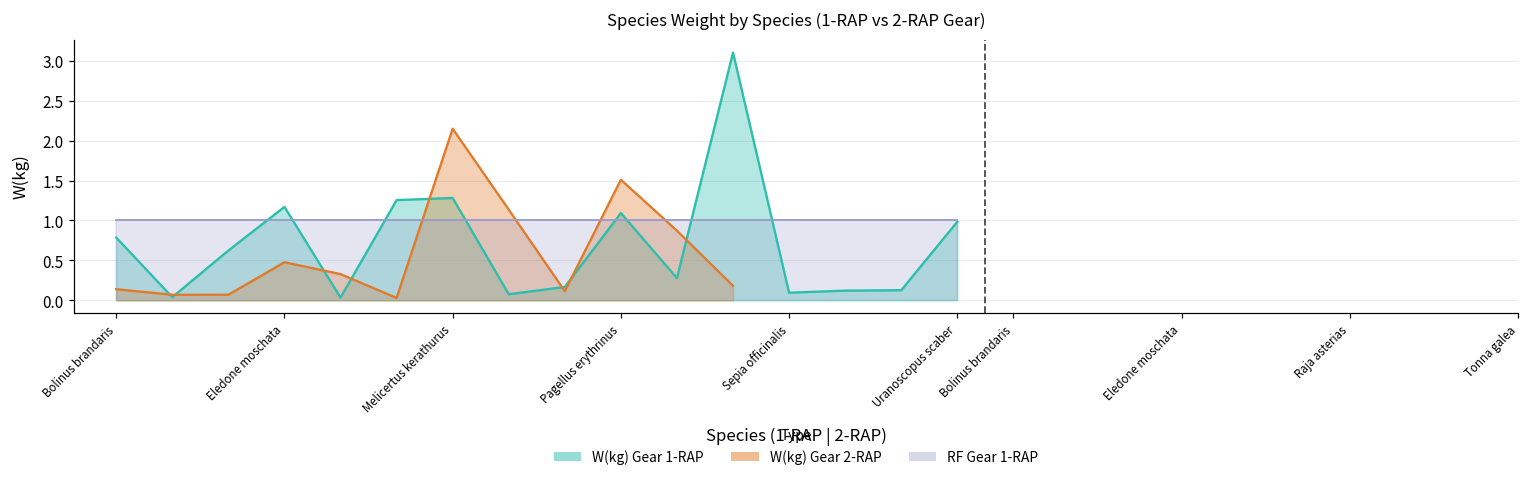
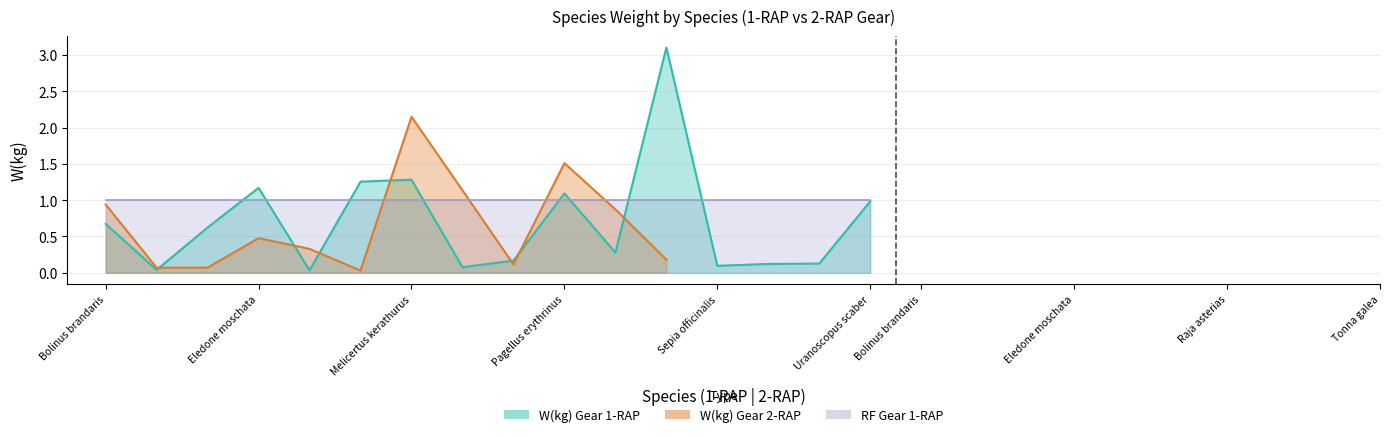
  {
    "W(kg) Gear 1-RAP": {
-     "Bolinus brandaris": 0.8,
+     "Bolinus brandaris": 0.7,
      "Eledone moschata": 1.2,
      "Melicertus kerathurus": 1.3,
      "Pagellus erythrinus": 1.1,
      "Sepia officinalis": 0.1
    },
    "W(kg) Gear 2-RAP": {
-     "Bolinus brandaris": 0.1,
+     "Bolinus brandaris": 0.9,
      "Eledone moschata": 0.5,
      "Melicertus kerathurus": 2.1,
      "Pagellus erythrinus": 1.5
    },
    "RF Gear 1-RAP": {
      "Bolinus brandaris": 1.0,
      "Eledone moschata": 1.0,
      "Melicertus kerathurus": 1.0,
      "Pagellus erythrinus": 1.0,
      "Sepia officinalis": 1.0
    }
  }
